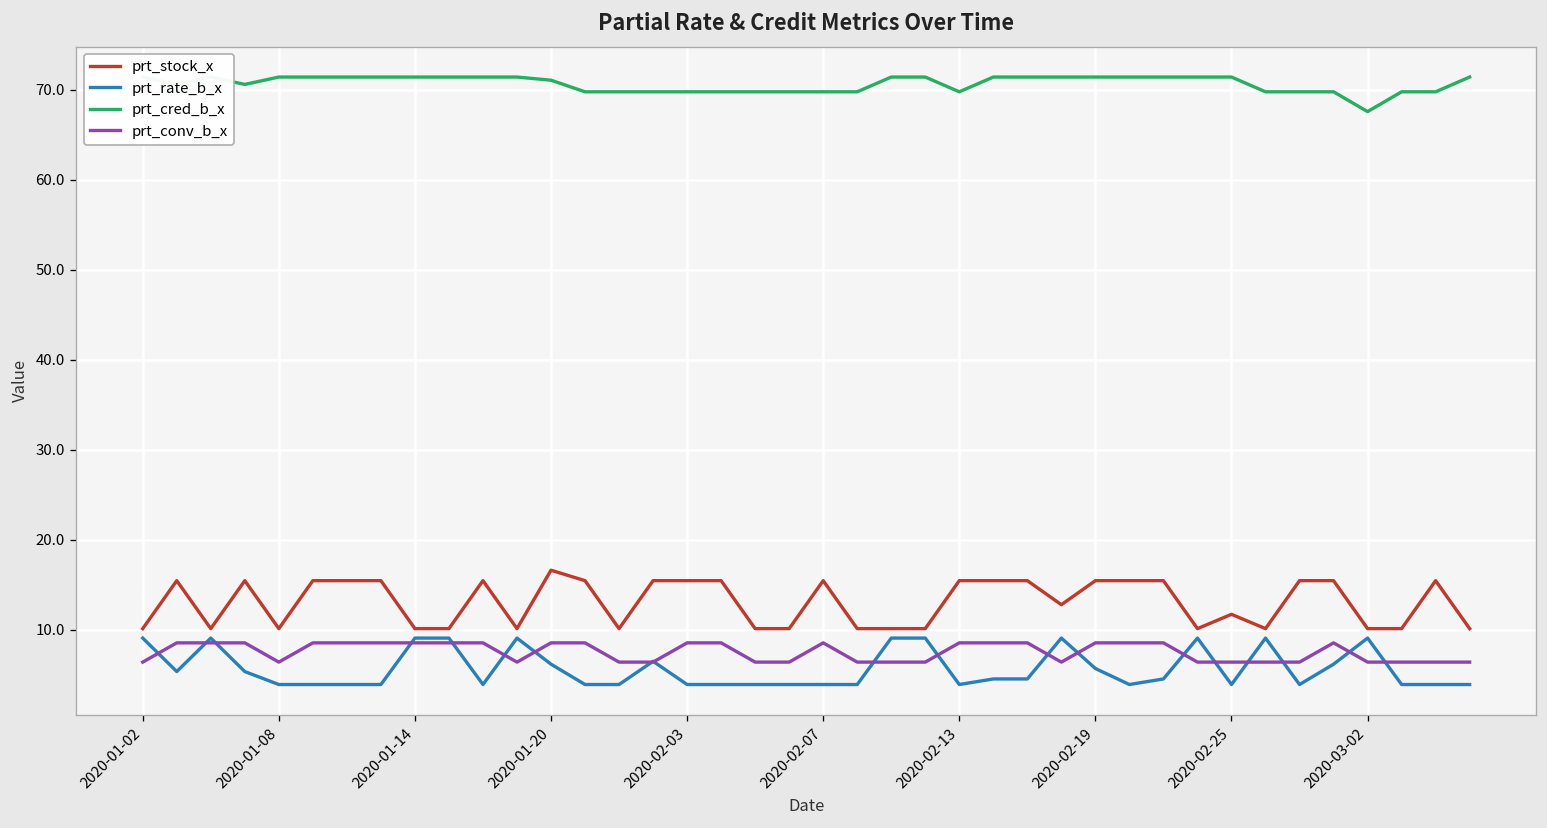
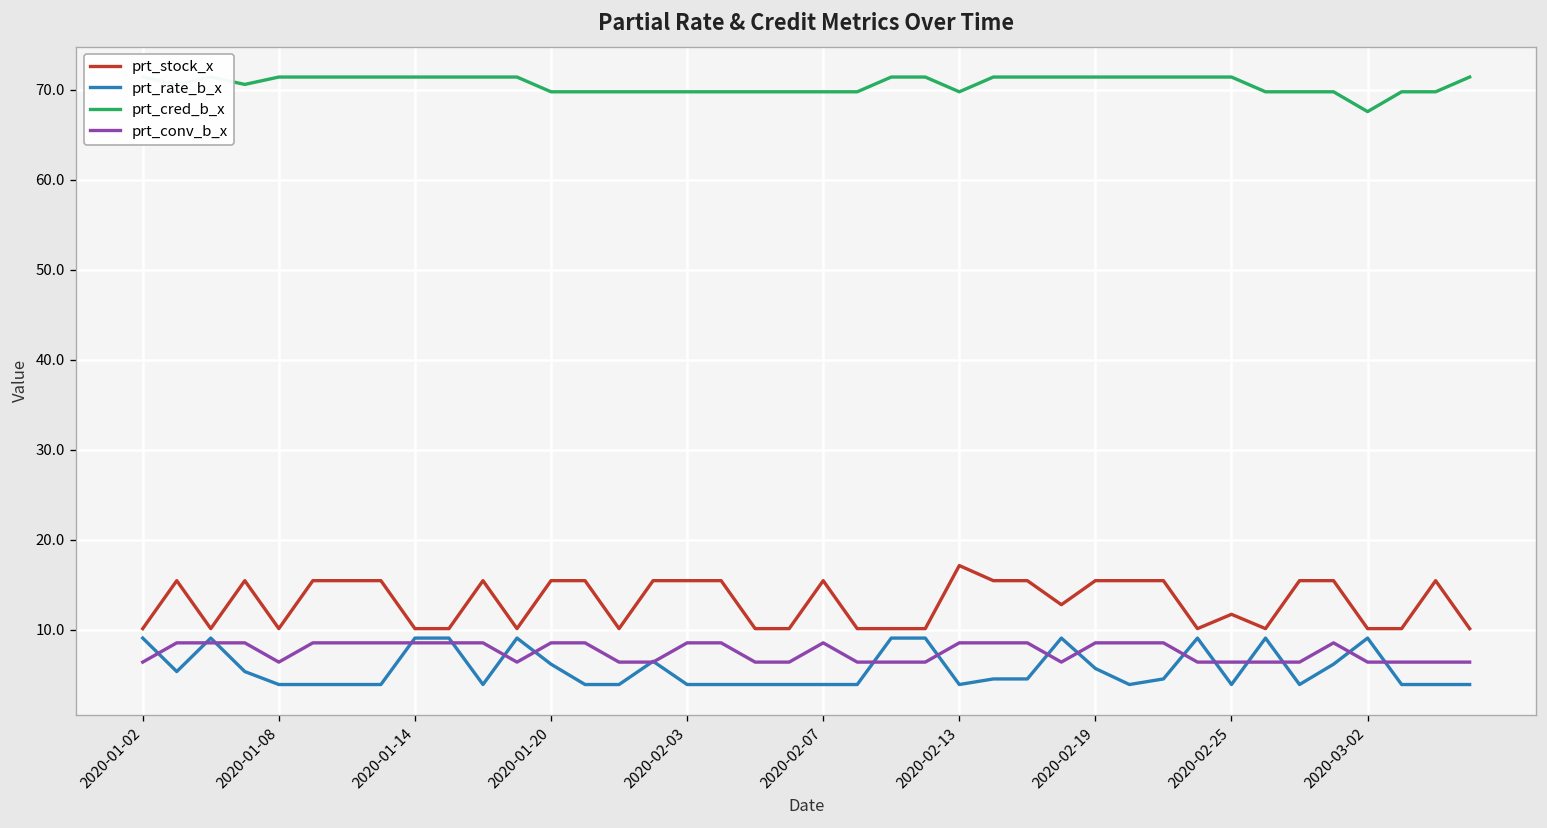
  {
    "prt_stock_x": {
      "2020-01-02": 10,
      "2020-01-08": 10,
      "2020-01-14": 10,
-     "2020-01-20": 17,
+     "2020-01-20": 15,
      "2020-02-03": 15,
      "2020-02-07": 15,
-     "2020-02-13": 15,
+     "2020-02-13": 17,
      "2020-02-19": 15,
      "2020-02-25": 12,
      "2020-03-02": 10
    },
    "prt_rate_b_x": {
      "2020-01-02": 9,
      "2020-01-08": 4,
      "2020-01-14": 9,
      "2020-01-20": 6,
      "2020-02-03": 4,
      "2020-02-07": 4,
      "2020-02-13": 4,
      "2020-02-19": 6,
      "2020-02-25": 4,
      "2020-03-02": 9
    },
    "prt_cred_b_x": {
      "2020-01-08": 71,
      "2020-01-14": 71,
-     "2020-01-20": 71,
+     "2020-01-20": 70,
      "2020-02-03": 70,
      "2020-02-07": 70,
      "2020-02-13": 70,
      "2020-02-19": 71,
      "2020-02-25": 71,
      "2020-03-02": 68
    },
    "prt_conv_b_x": {
      "2020-01-02": 6,
      "2020-01-08": 6,
      "2020-01-14": 9,
      "2020-01-20": 9,
      "2020-02-03": 9,
      "2020-02-07": 9,
      "2020-02-13": 9,
      "2020-02-19": 9,
      "2020-02-25": 6,
      "2020-03-02": 6
    }
  }
